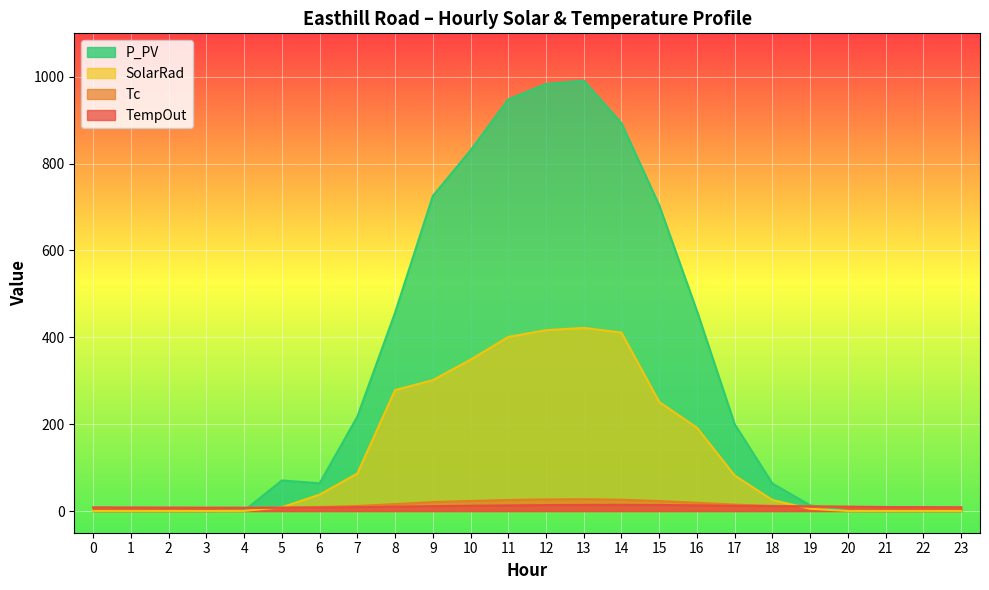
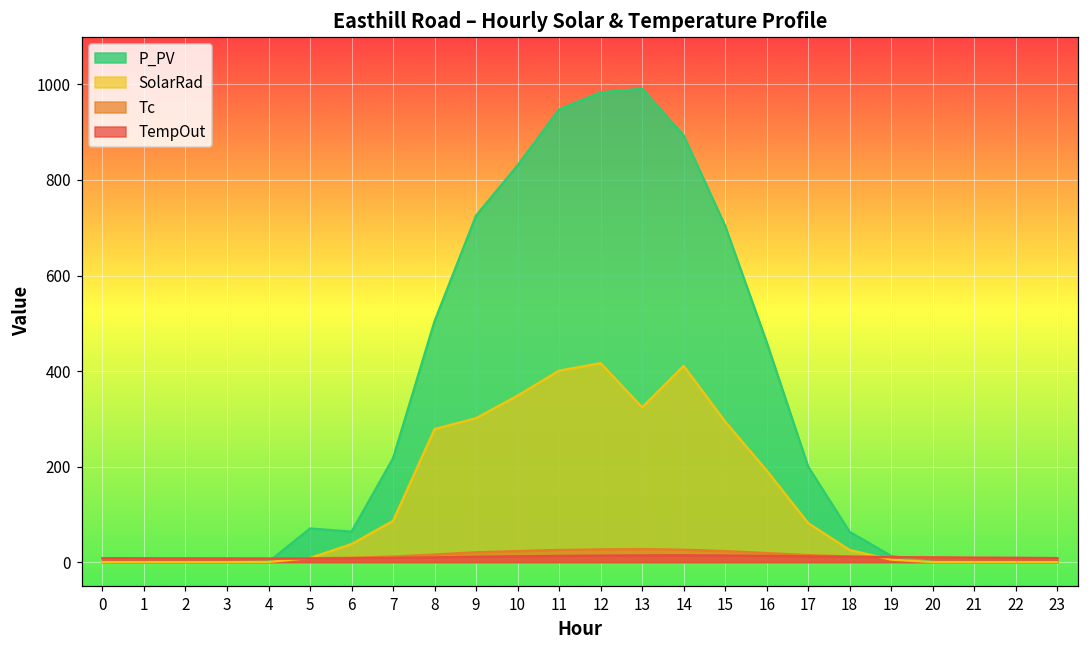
  {
    "P_PV": {
      "5": 70,
      "6": 60,
      "7": 220,
-     "8": 460,
+     "8": 500,
      "9": 730,
      "10": 830,
      "11": 950,
      "12": 980,
      "13": 990,
      "14": 890,
      "15": 700,
      "16": 460,
      "17": 200,
      "18": 60
    },
    "SolarRad": {
      "6": 40,
      "7": 90,
      "8": 280,
      "9": 300,
      "10": 350,
      "11": 400,
      "12": 420,
-     "13": 420,
+     "13": 320,
      "14": 410,
-     "15": 250,
+     "15": 290,
      "16": 190,
      "17": 80,
      "18": 30
    }
  }
